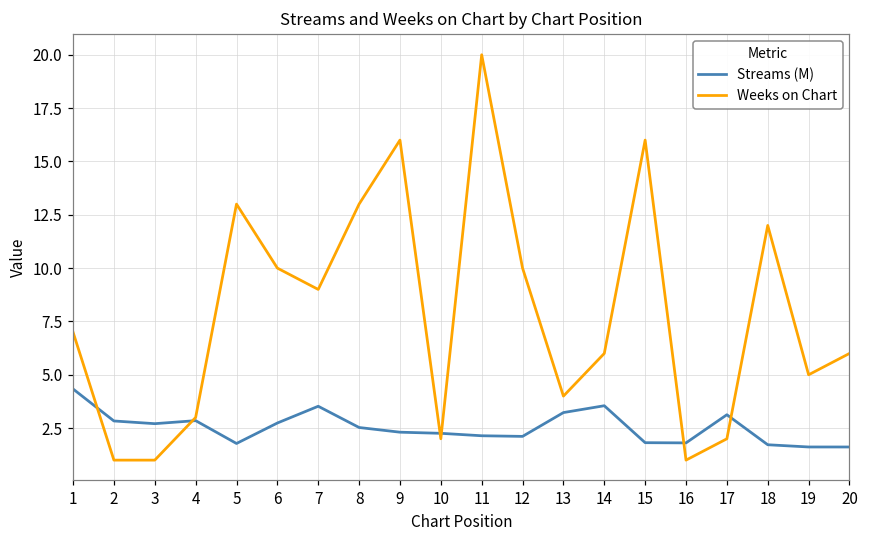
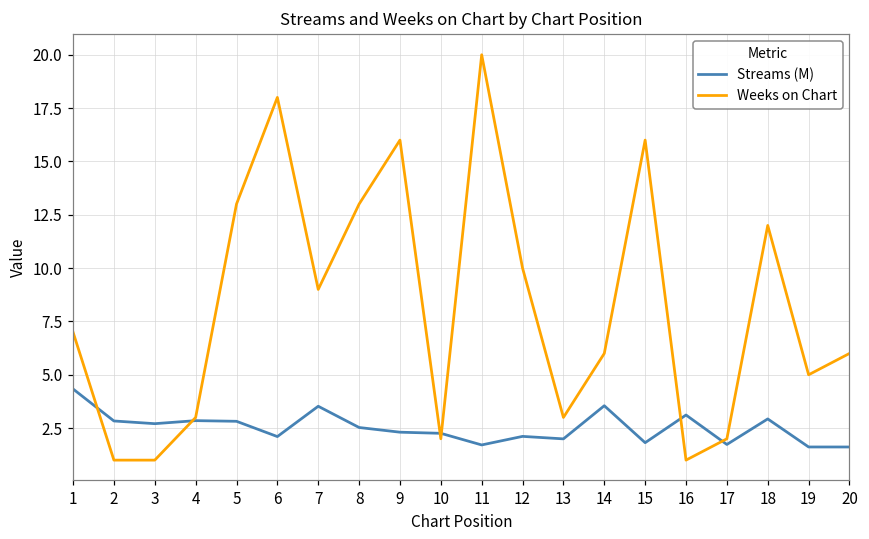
  {
    "Streams (M)": {
      "1": 4.3,
      "2": 2.8,
      "3": 2.7,
      "4": 2.9,
-     "5": 1.8,
-     "6": 2.7,
+     "5": 2.8,
+     "6": 2.1,
      "7": 3.5,
      "8": 2.5,
      "9": 2.3,
      "10": 2.3,
-     "11": 2.1,
+     "11": 1.7,
      "12": 2.1,
-     "13": 3.2,
+     "13": 2.0,
      "14": 3.5,
      "15": 1.8,
-     "16": 1.8,
-     "17": 3.1,
-     "18": 1.7,
+     "16": 3.1,
+     "17": 1.7,
+     "18": 2.9,
      "19": 1.6,
      "20": 1.6
    },
    "Weeks on Chart": {
      "1": 7,
      "2": 1,
      "3": 1,
      "4": 3,
      "5": 13,
-     "6": 10,
+     "6": 18,
      "7": 9,
      "8": 13,
      "9": 16,
      "10": 2,
      "11": 20,
      "12": 10,
-     "13": 4,
+     "13": 3,
      "14": 6,
      "15": 16,
      "16": 1,
      "17": 2,
      "18": 12,
      "19": 5,
      "20": 6
    }
  }
